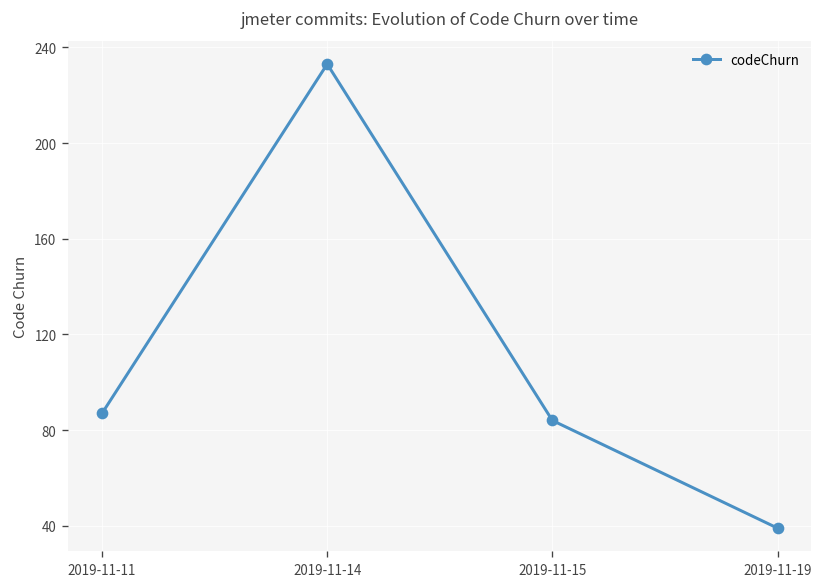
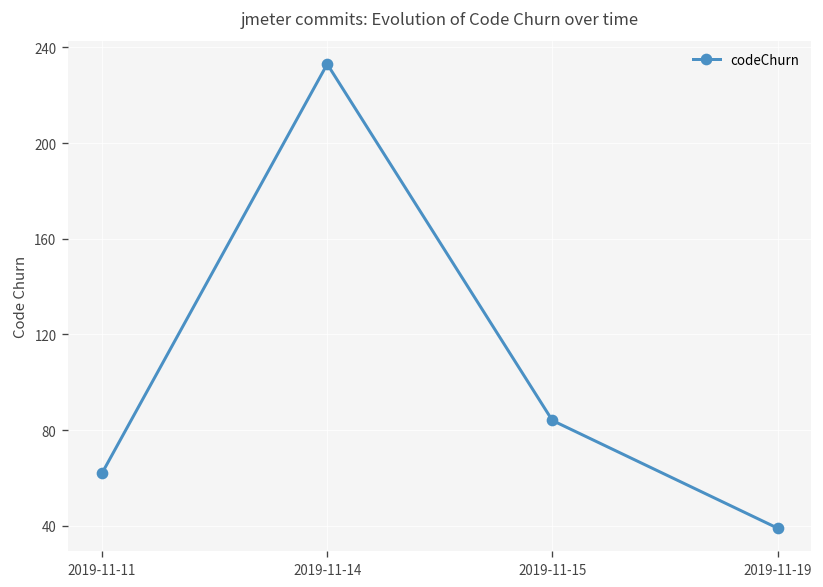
  {
-   "2019-11-11": 87,
+   "2019-11-11": 62,
    "2019-11-14": 233,
    "2019-11-15": 84,
    "2019-11-19": 39
  }
